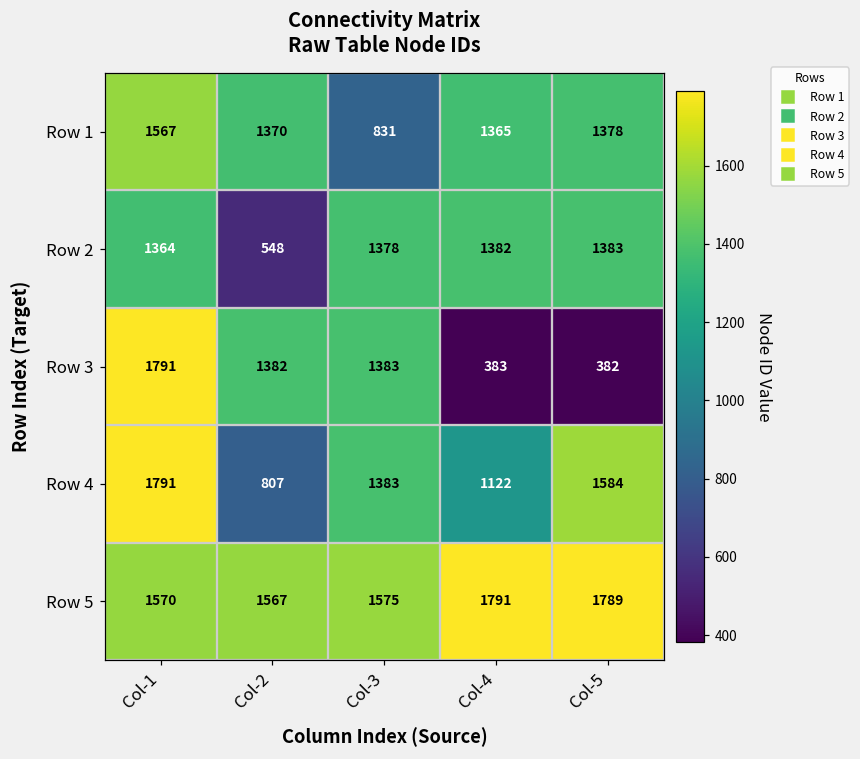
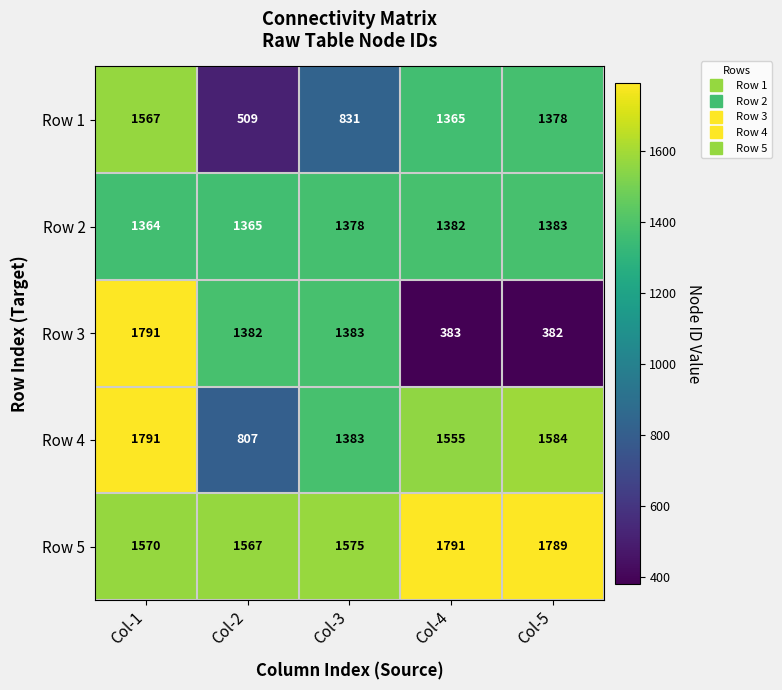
  {
    "Row 1": {
      "Col-1": 1567,
-     "Col-2": 1370,
+     "Col-2": 509,
      "Col-3": 831,
      "Col-4": 1365,
      "Col-5": 1378
    },
    "Row 2": {
      "Col-1": 1364,
-     "Col-2": 548,
+     "Col-2": 1365,
      "Col-3": 1378,
      "Col-4": 1382,
      "Col-5": 1383
    },
    "Row 3": {
      "Col-1": 1791,
      "Col-2": 1382,
      "Col-3": 1383,
      "Col-4": 383,
      "Col-5": 382
    },
    "Row 4": {
      "Col-1": 1791,
      "Col-2": 807,
      "Col-3": 1383,
-     "Col-4": 1122,
+     "Col-4": 1555,
      "Col-5": 1584
    },
    "Row 5": {
      "Col-1": 1570,
      "Col-2": 1567,
      "Col-3": 1575,
      "Col-4": 1791,
      "Col-5": 1789
    }
  }
